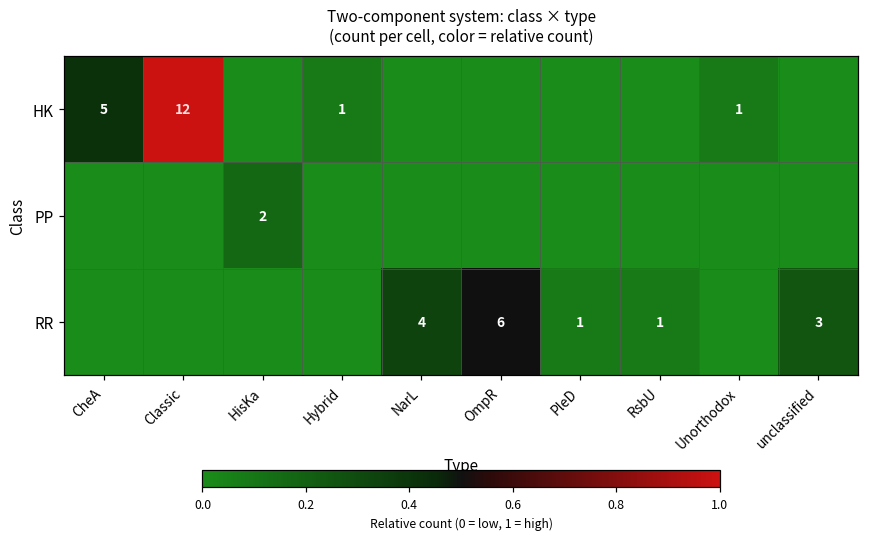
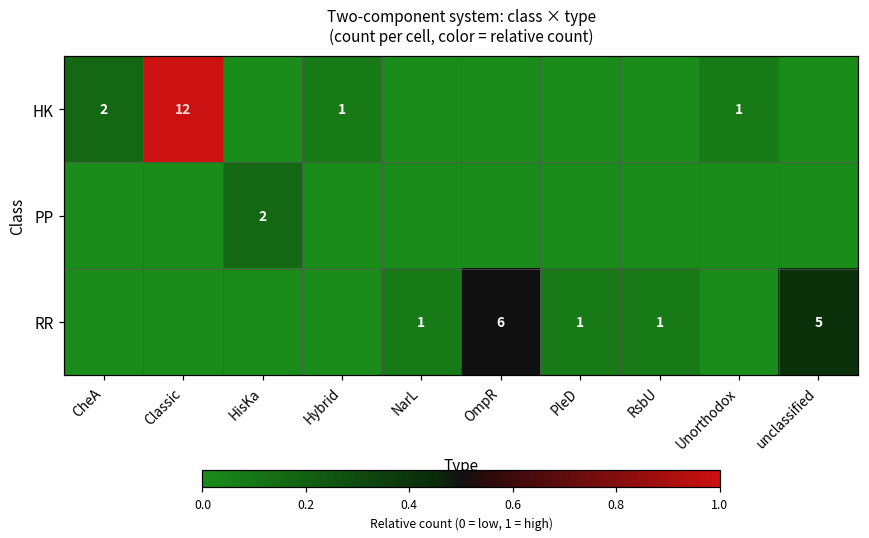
  {
    "HK": {
-     "CheA": 5,
+     "CheA": 2,
      "Classic": 12,
      "Hybrid": 1,
      "Unorthodox": 1
    },
    "PP": {
      "HisKa": 2
    },
    "RR": {
-     "NarL": 4,
+     "NarL": 1,
      "OmpR": 6,
      "PleD": 1,
      "RsbU": 1,
-     "unclassified": 3
+     "unclassified": 5
    }
  }
